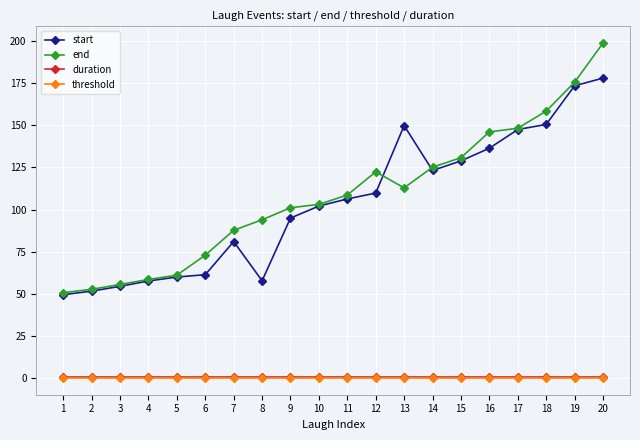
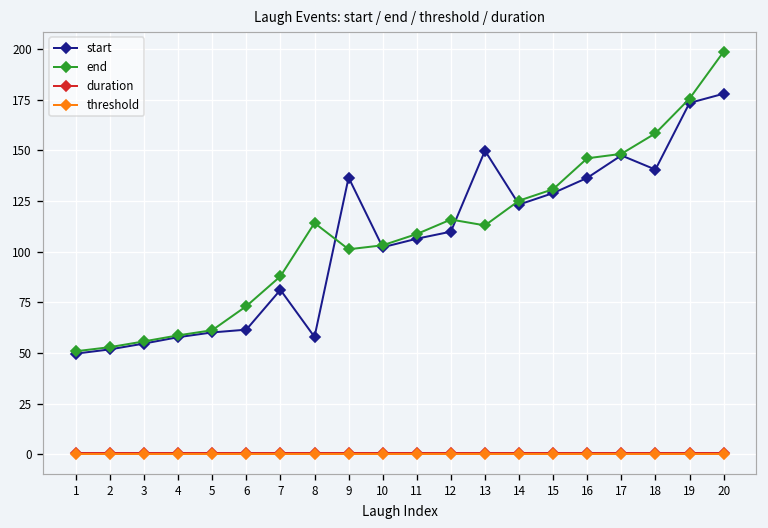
  {
    "start": {
      "6": 61,
      "7": 81,
      "8": 58,
-     "9": 95,
+     "9": 137,
      "11": 106,
      "12": 110,
      "13": 150,
      "14": 123,
      "15": 129,
      "16": 136,
-     "18": 151,
+     "18": 141,
      "19": 173,
      "20": 178
    },
    "end": {
      "6": 73,
      "7": 88,
-     "8": 94,
+     "8": 114,
      "9": 101,
      "11": 109,
-     "12": 122,
+     "12": 116,
      "13": 113,
      "14": 125,
      "15": 131,
      "16": 146,
      "18": 158,
      "19": 176,
      "20": 199
    }
  }
